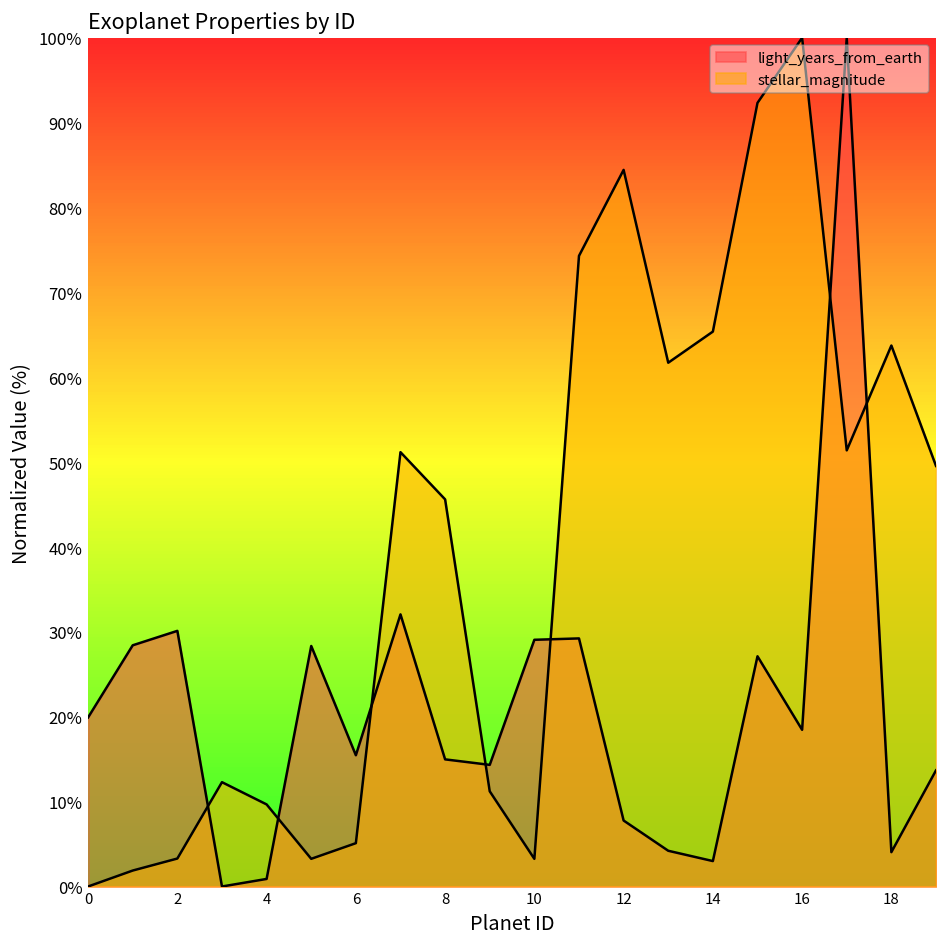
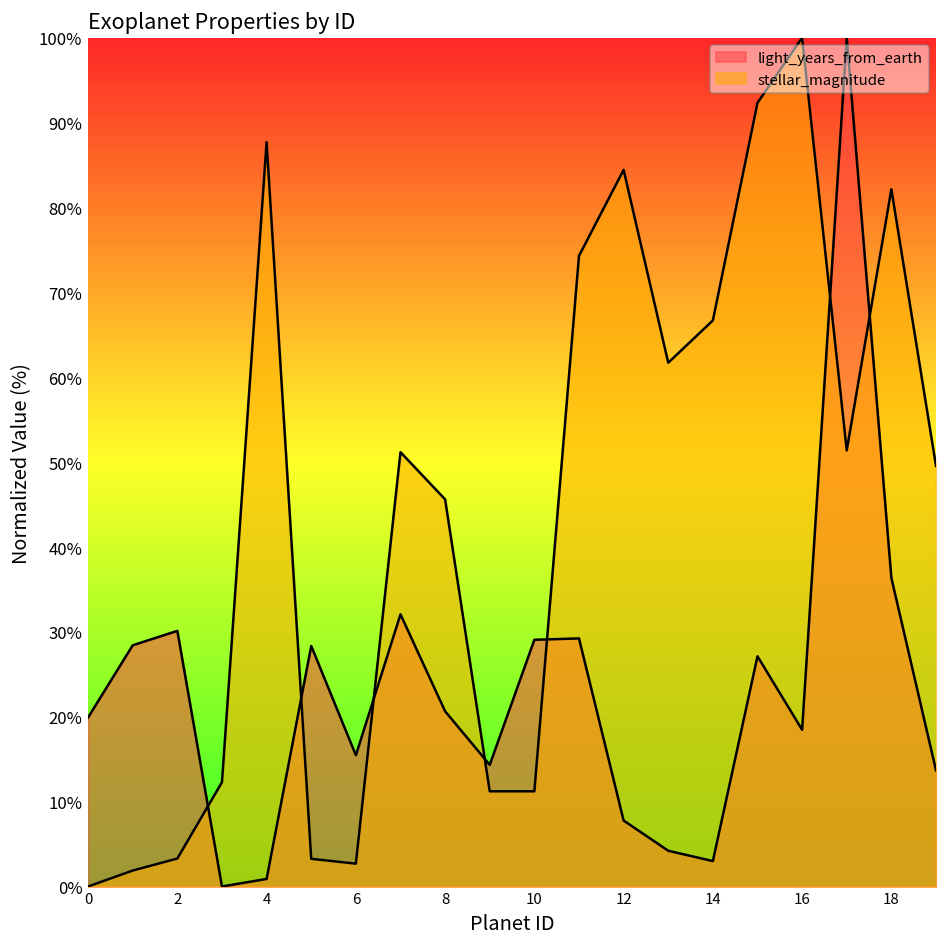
  {
    "light_years_from_earth": {
      "0": "20%",
      "2": "30%",
      "4": "1%",
      "6": "15%",
-     "8": "15%",
+     "8": "21%",
      "10": "29%",
      "12": "8%",
      "14": "3%",
      "16": "18%",
-     "18": "4%"
+     "18": "36%"
    },
    "stellar_magnitude": {
      "0": "0%",
      "2": "3%",
-     "4": "10%",
-     "6": "5%",
+     "4": "88%",
+     "6": "3%",
      "8": "46%",
-     "10": "3%",
+     "10": "11%",
      "12": "84%",
-     "14": "65%",
+     "14": "67%",
      "16": "100%",
-     "18": "64%"
+     "18": "82%"
    }
  }
